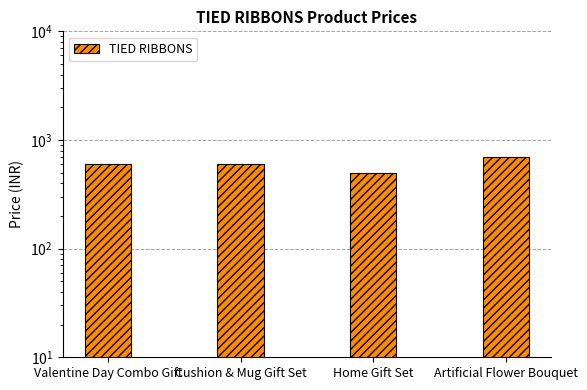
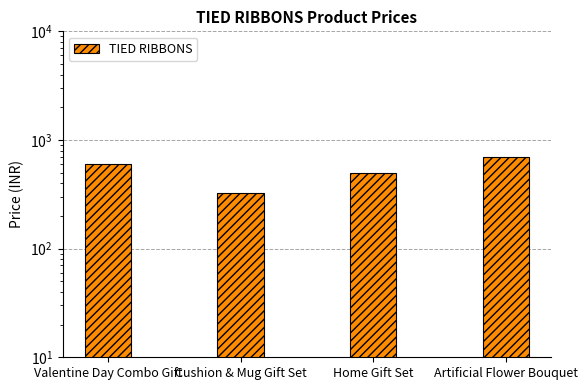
  {
    "Valentine Day Combo Gift": 600,
-   "Cushion & Mug Gift Set": 600,
+   "Cushion & Mug Gift Set": 330,
    "Home Gift Set": 500,
    "Artificial Flower Bouquet": 700
  }
